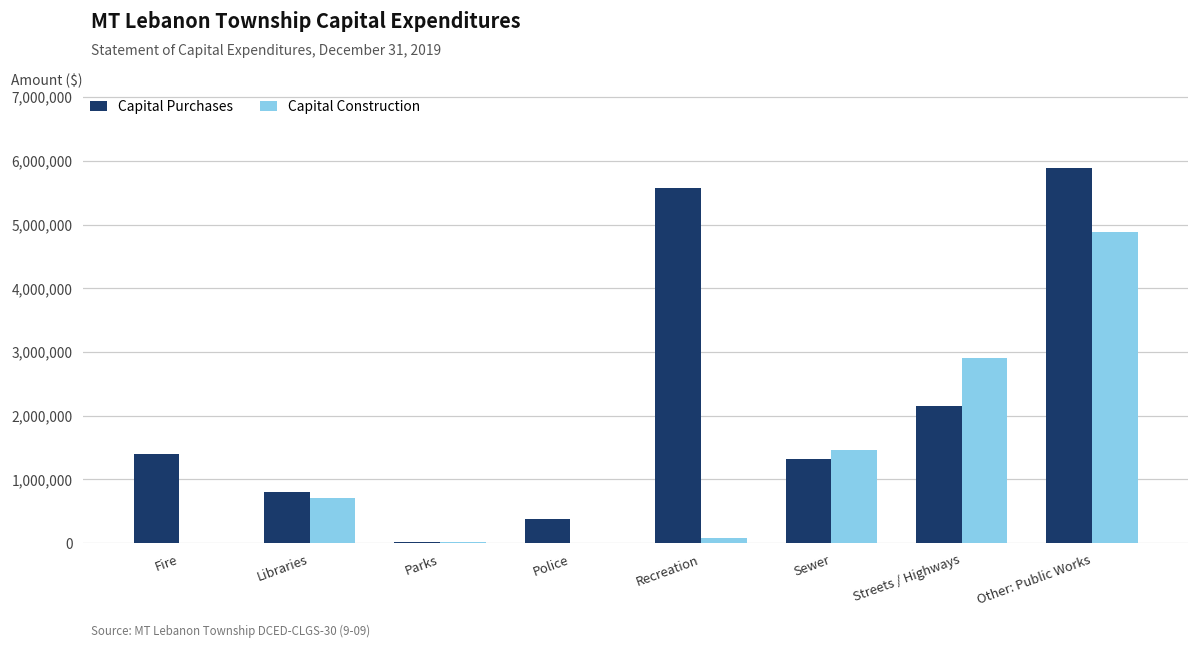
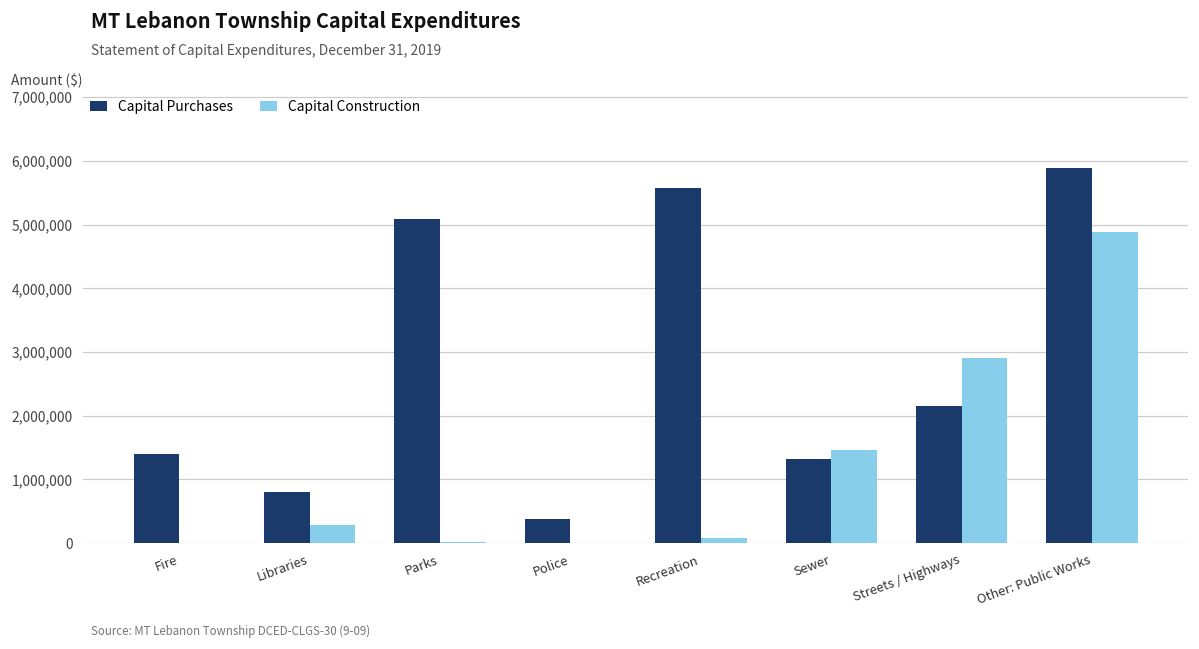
  {
    "Capital Purchases": {
      "Fire": "1,400,000",
      "Libraries": "800,000",
-     "Parks": "0",
+     "Parks": "5,100,000",
      "Police": "400,000",
      "Recreation": "5,600,000",
      "Sewer": "1,300,000",
      "Streets / Highways": "2,200,000",
      "Other: Public Works": "5,900,000"
    },
    "Capital Construction": {
      "Fire": "0",
-     "Libraries": "700,000",
+     "Libraries": "300,000",
      "Police": "0",
      "Recreation": "100,000",
      "Sewer": "1,500,000",
      "Streets / Highways": "2,900,000",
      "Other: Public Works": "4,900,000"
    }
  }
